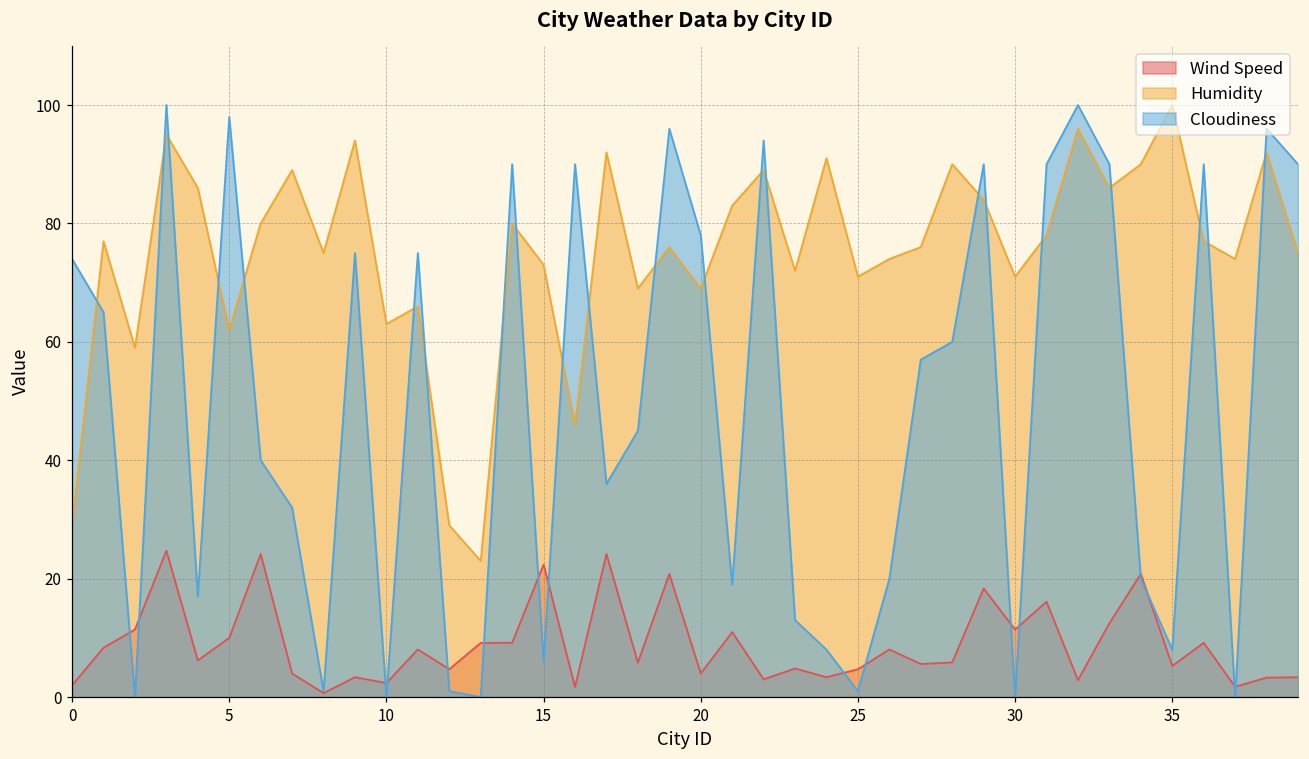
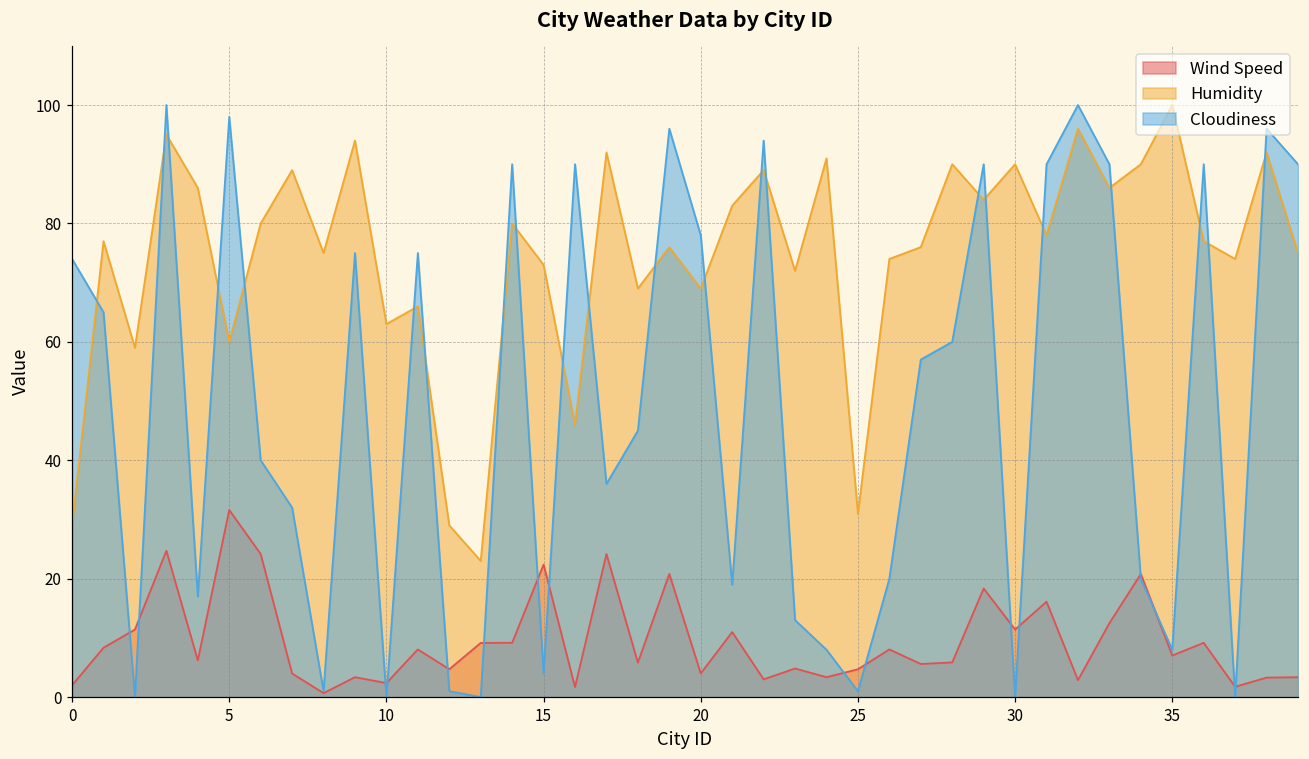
  {
    "Wind Speed": {
      "0": 2,
-     "5": 10,
+     "5": 32,
      "10": 2,
      "15": 22,
      "20": 4,
      "25": 5,
      "30": 11,
-     "35": 5
+     "35": 7
    },
    "Humidity": {
      "0": 29,
-     "5": 62,
+     "5": 60,
      "10": 63,
      "15": 73,
      "20": 69,
-     "25": 71,
-     "30": 71
+     "25": 31,
+     "30": 90
    },
    "Cloudiness": {
      "0": 74,
      "5": 98,
      "10": 0,
-     "15": 6,
+     "15": 4,
      "20": 78,
      "25": 1,
      "30": 0,
      "35": 8
    }
  }
